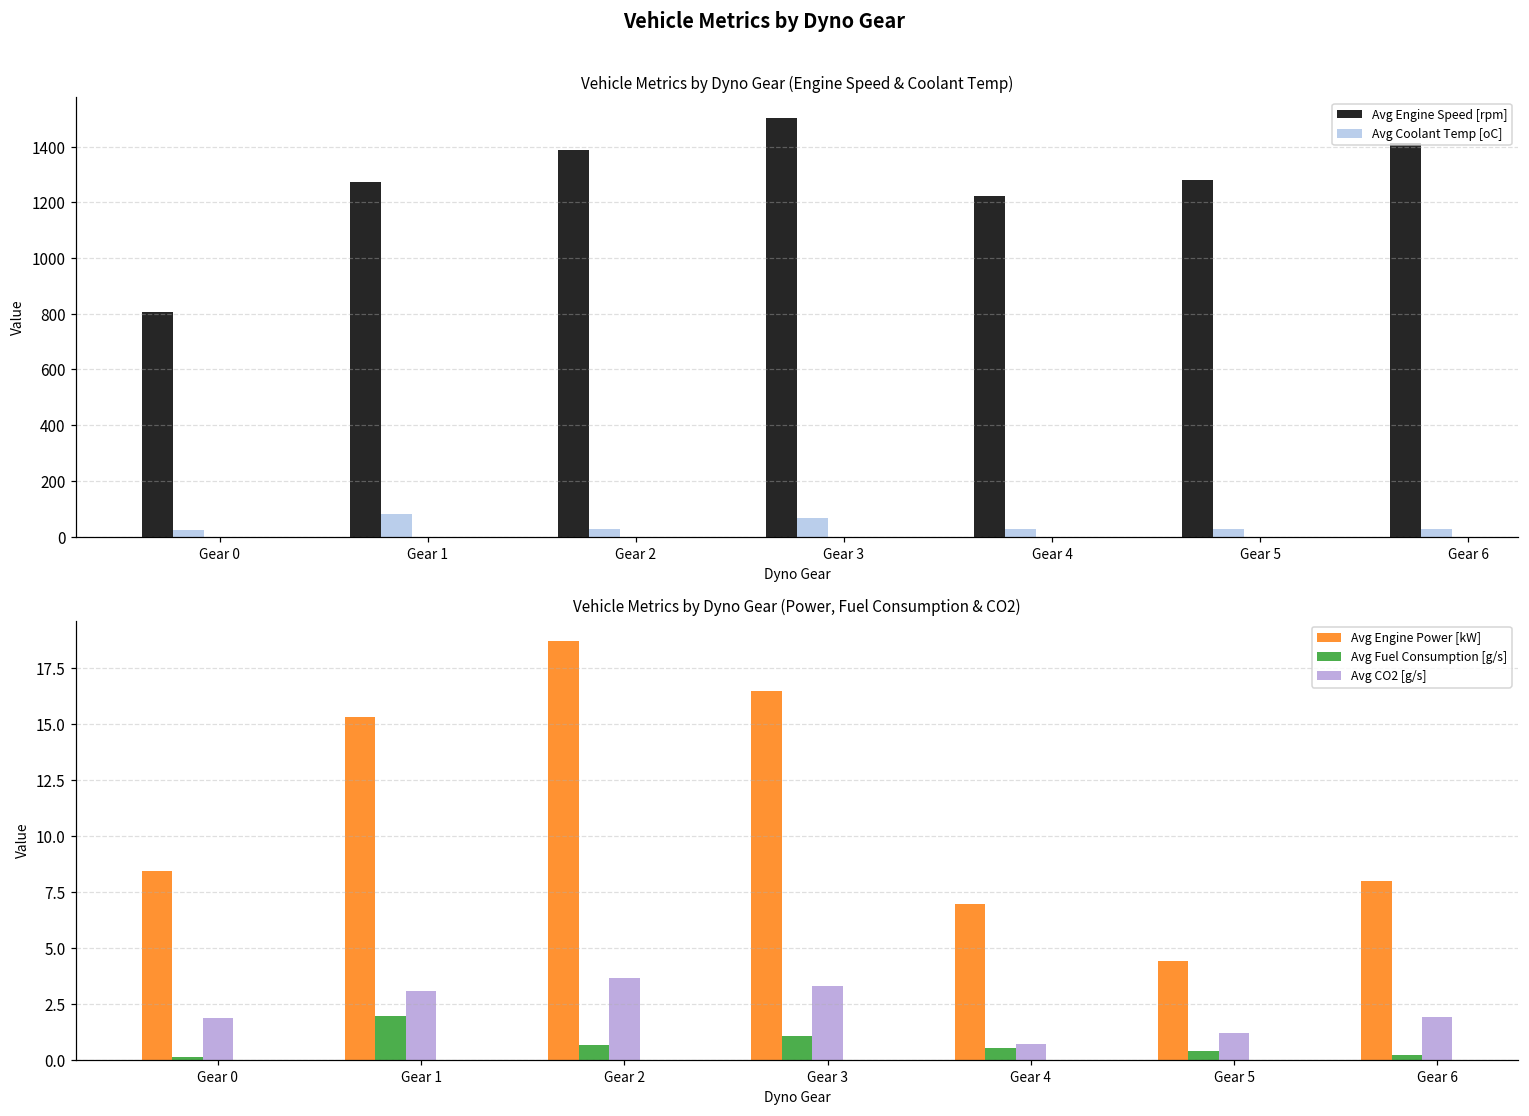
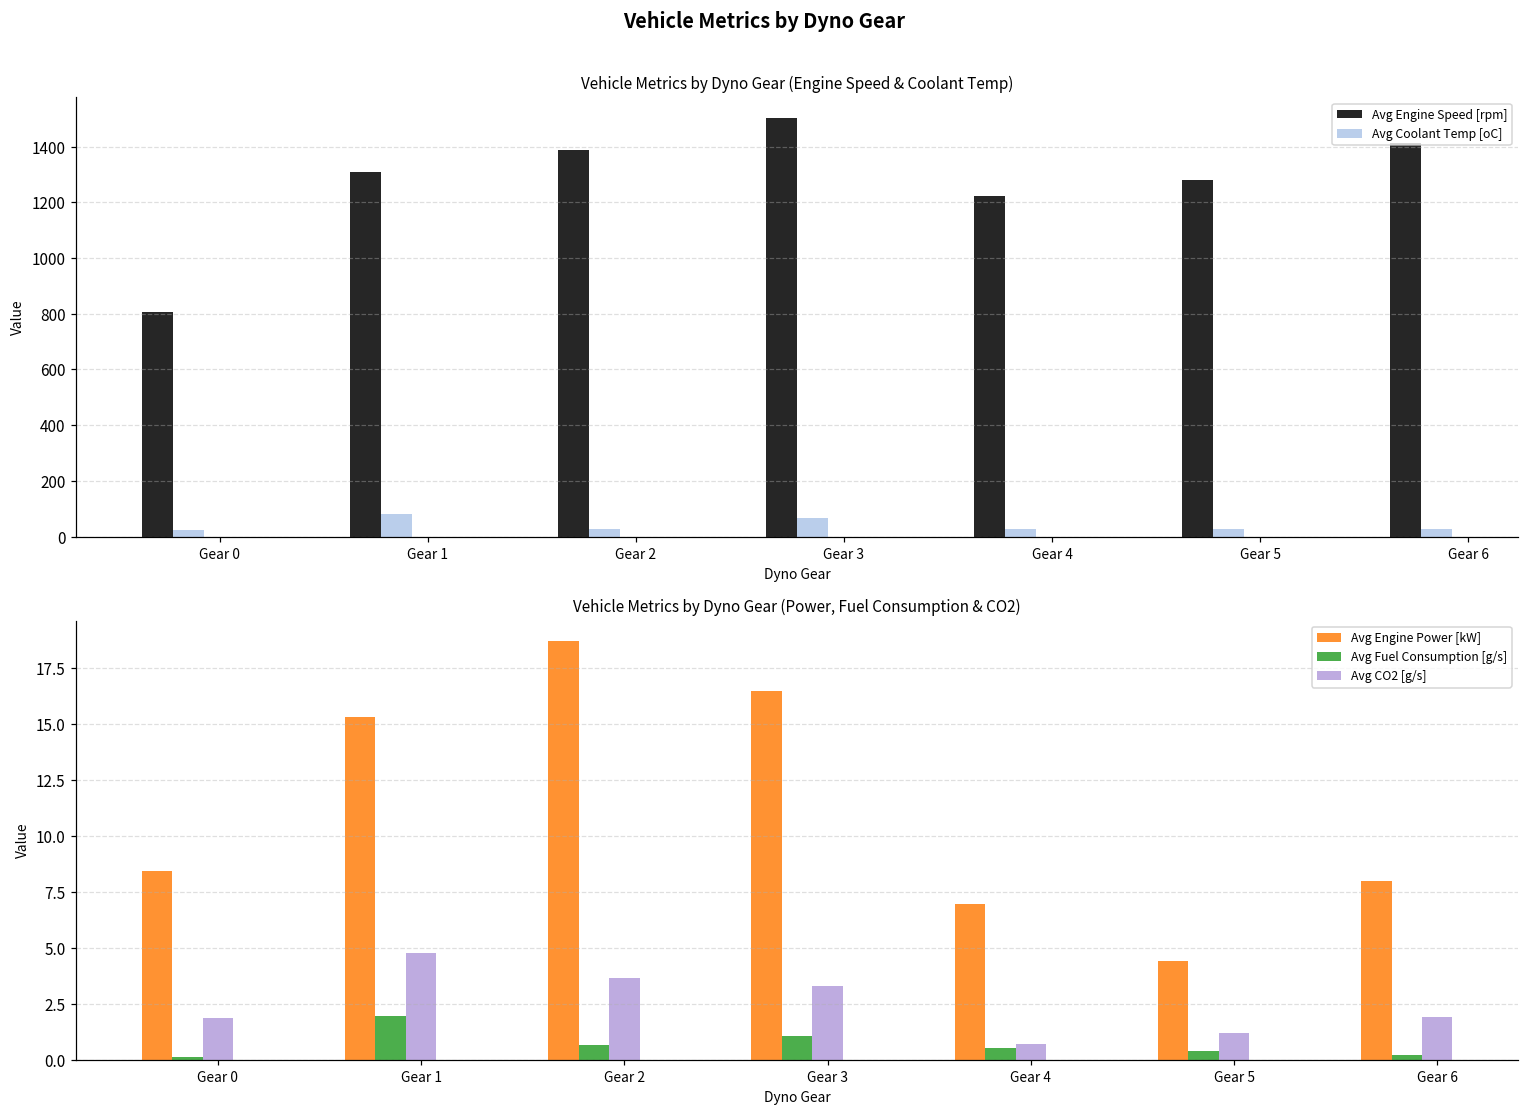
  {
    "Vehicle Metrics by Dyno Gear (Engine Speed & Coolant Temp)": {
      "Avg Engine Speed [rpm]": {
        "Gear 0": 810,
-       "Gear 1": 1270,
+       "Gear 1": 1310,
        "Gear 2": 1390,
        "Gear 3": 1500,
        "Gear 4": 1220,
        "Gear 5": 1280
      },
      "Avg Coolant Temp [oC]": {
        "Gear 0": 20,
        "Gear 1": 80,
        "Gear 2": 30,
        "Gear 3": 70,
        "Gear 4": 30,
        "Gear 5": 30,
        "Gear 6": 30
      }
    },
    "Vehicle Metrics by Dyno Gear (Power, Fuel Consumption & CO2)": {
      "Avg Engine Power [kW]": {
        "Gear 0": 8.4,
        "Gear 1": 15.3,
        "Gear 2": 18.7,
        "Gear 3": 16.5,
        "Gear 4": 6.9,
        "Gear 5": 4.4,
        "Gear 6": 8.0
      },
      "Avg Fuel Consumption [g/s]": {
        "Gear 1": 2.0,
        "Gear 2": 0.7,
        "Gear 3": 1.0,
        "Gear 4": 0.5,
        "Gear 5": 0.4,
        "Gear 6": 0.2
      },
      "Avg CO2 [g/s]": {
        "Gear 0": 1.9,
-       "Gear 1": 3.0,
+       "Gear 1": 4.8,
        "Gear 2": 3.7,
        "Gear 3": 3.3,
        "Gear 4": 0.7,
        "Gear 5": 1.2,
        "Gear 6": 1.9
      }
    }
  }
